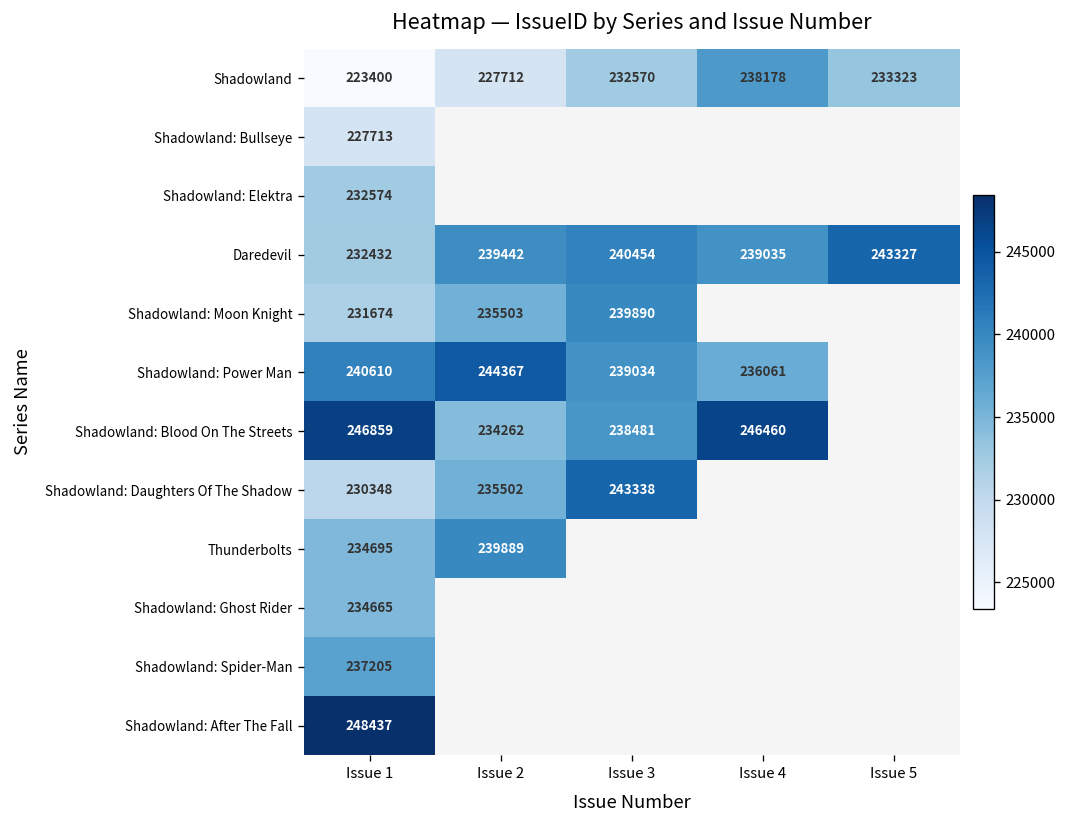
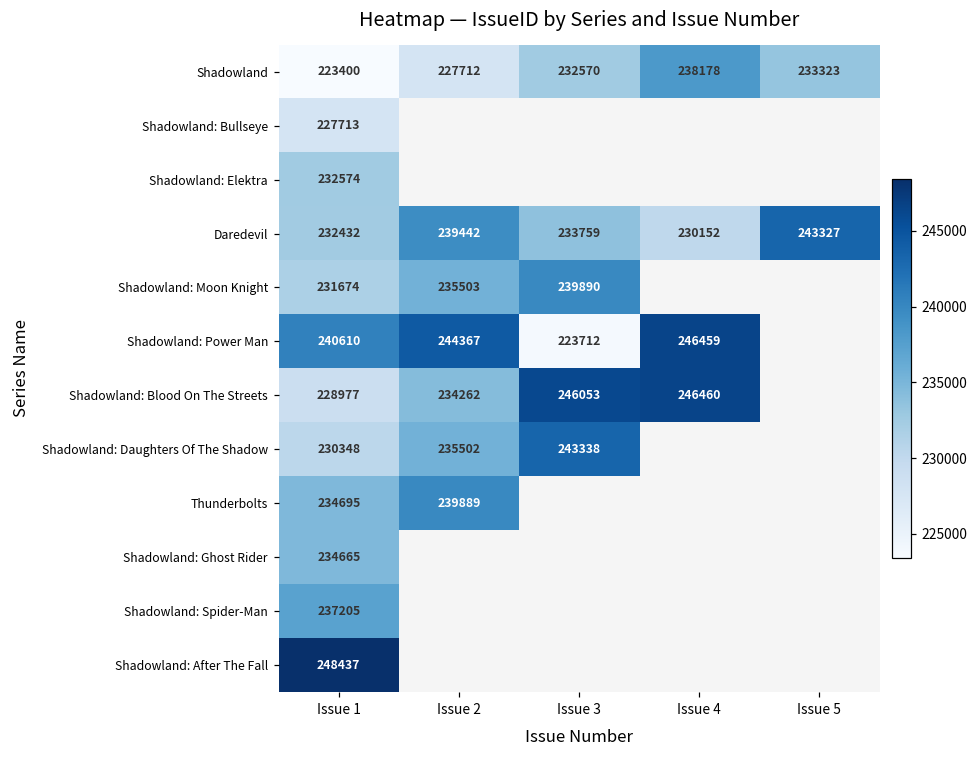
  {
    "Shadowland": {
      "Issue 1": 223400,
      "Issue 2": 227712,
      "Issue 3": 232570,
      "Issue 4": 238178,
      "Issue 5": 233323
    },
    "Shadowland: Bullseye": {
      "Issue 1": 227713
    },
    "Shadowland: Elektra": {
      "Issue 1": 232574
    },
    "Daredevil": {
      "Issue 1": 232432,
      "Issue 2": 239442,
-     "Issue 3": 240454,
-     "Issue 4": 239035,
+     "Issue 3": 233759,
+     "Issue 4": 230152,
      "Issue 5": 243327
    },
    "Shadowland: Moon Knight": {
      "Issue 1": 231674,
      "Issue 2": 235503,
      "Issue 3": 239890
    },
    "Shadowland: Power Man": {
      "Issue 1": 240610,
      "Issue 2": 244367,
-     "Issue 3": 239034,
-     "Issue 4": 236061
+     "Issue 3": 223712,
+     "Issue 4": 246459
    },
    "Shadowland: Blood On The Streets": {
-     "Issue 1": 246859,
+     "Issue 1": 228977,
      "Issue 2": 234262,
-     "Issue 3": 238481,
+     "Issue 3": 246053,
      "Issue 4": 246460
    },
    "Shadowland: Daughters Of The Shadow": {
      "Issue 1": 230348,
      "Issue 2": 235502,
      "Issue 3": 243338
    },
    "Thunderbolts": {
      "Issue 1": 234695,
      "Issue 2": 239889
    },
    "Shadowland: Ghost Rider": {
      "Issue 1": 234665
    },
    "Shadowland: Spider-Man": {
      "Issue 1": 237205
    },
    "Shadowland: After The Fall": {
      "Issue 1": 248437
    }
  }
